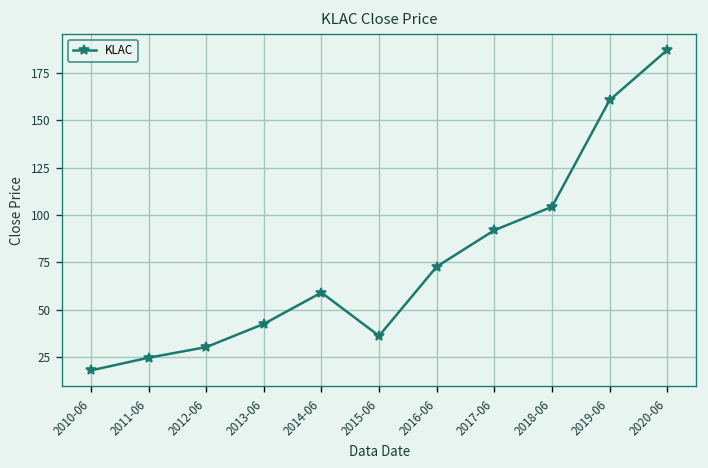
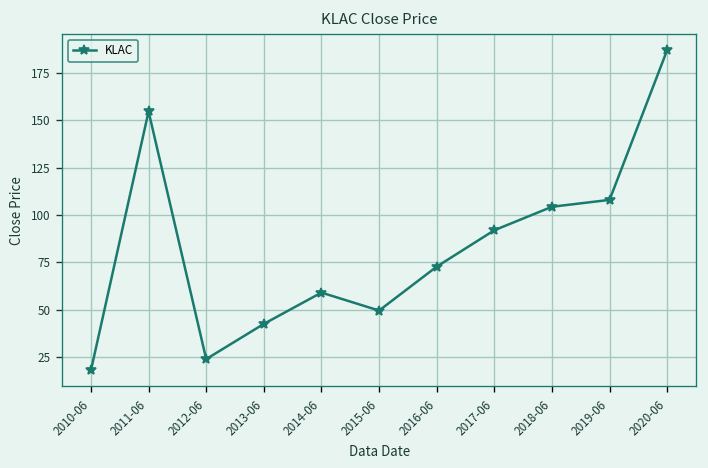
  {
    "2010-06": 18,
-   "2011-06": 25,
-   "2012-06": 30,
+   "2011-06": 155,
+   "2012-06": 24,
    "2013-06": 42,
    "2014-06": 59,
-   "2015-06": 36,
+   "2015-06": 50,
    "2016-06": 73,
    "2017-06": 92,
    "2018-06": 104,
-   "2019-06": 161,
+   "2019-06": 108,
    "2020-06": 187
  }
